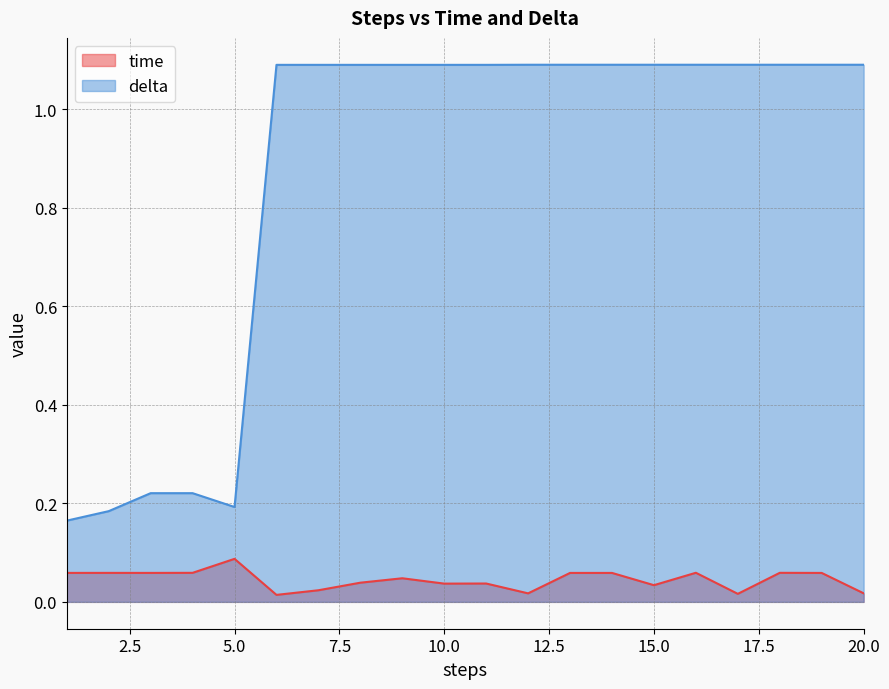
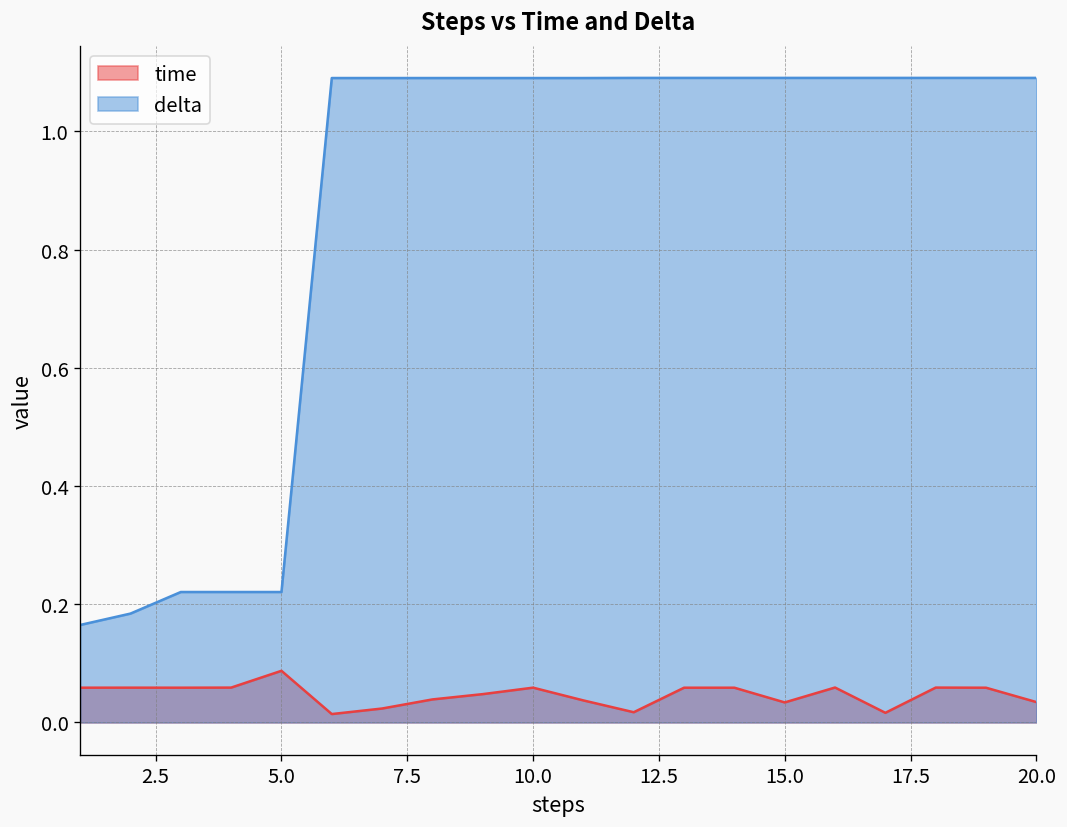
  {
    "time": {
      "5.0": 0.09,
-     "10.0": 0.04,
+     "10.0": 0.06,
      "15.0": 0.03,
-     "20.0": 0.02
+     "20.0": 0.03
    },
    "delta": {
-     "5.0": 0.19,
+     "5.0": 0.22,
      "10.0": 1.09,
      "15.0": 1.09,
      "20.0": 1.09
    }
  }
